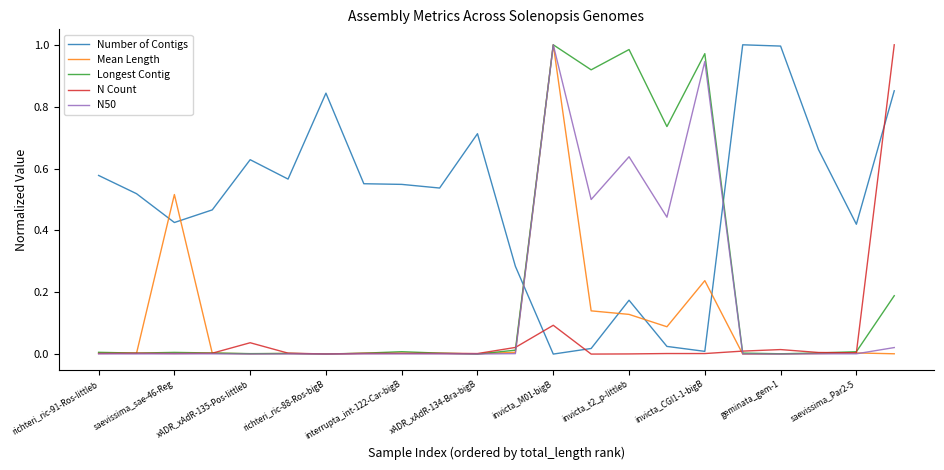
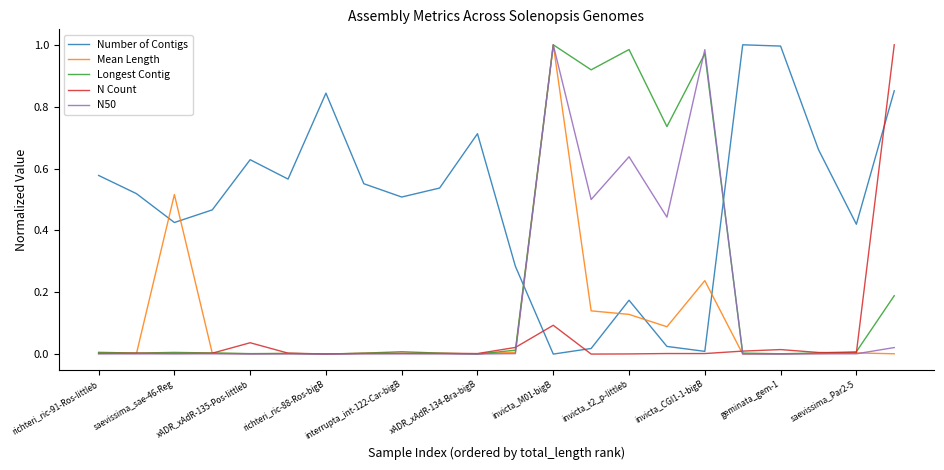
  {
    "Number of Contigs": {
      "richteri_ric-91-Ros-littleb": 0.58,
      "saevissima_sae-46-Reg": 0.43,
      "xADR_xAdR-135-Pos-littleb": 0.63,
      "richteri_ric-88-Ros-bigB": 0.84,
-     "interrupta_int-122-Car-bigB": 0.55,
+     "interrupta_int-122-Car-bigB": 0.51,
      "xADR_xAdR-134-Bra-bigB": 0.71,
      "invicta_M01-bigB": 0.00,
      "invicta_t2_p-littleb": 0.17,
      "geminata_gem-1": 1.00,
      "saevissima_Par2-5": 0.42
    },
    "Mean Length": {
      "saevissima_sae-46-Reg": 0.52,
      "invicta_t2_p-littleb": 0.13,
      "invicta_CGI1-1-bigB": 0.24
    },
    "Longest Contig": {
      "invicta_t2_p-littleb": 0.98,
      "invicta_CGI1-1-bigB": 0.97
    },
    "N Count": {
      "xADR_xAdR-135-Pos-littleb": 0.04,
      "invicta_M01-bigB": 0.09,
      "invicta_t2_p-littleb": 0.00,
      "geminata_gem-1": 0.01
    },
    "N50": {
      "invicta_t2_p-littleb": 0.64,
-     "invicta_CGI1-1-bigB": 0.95
+     "invicta_CGI1-1-bigB": 0.98
    }
  }
